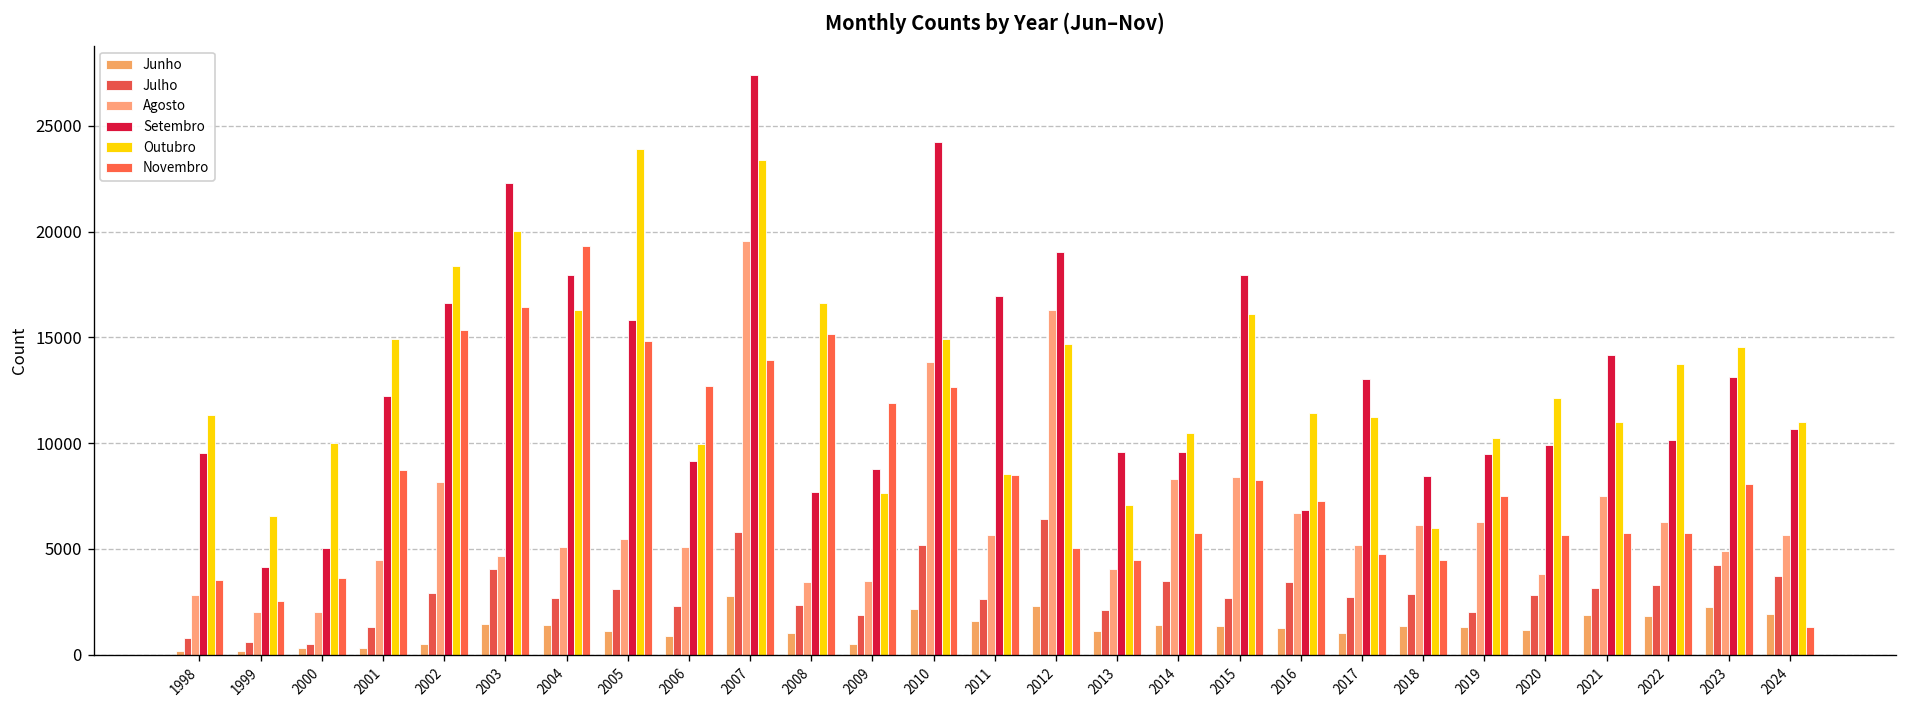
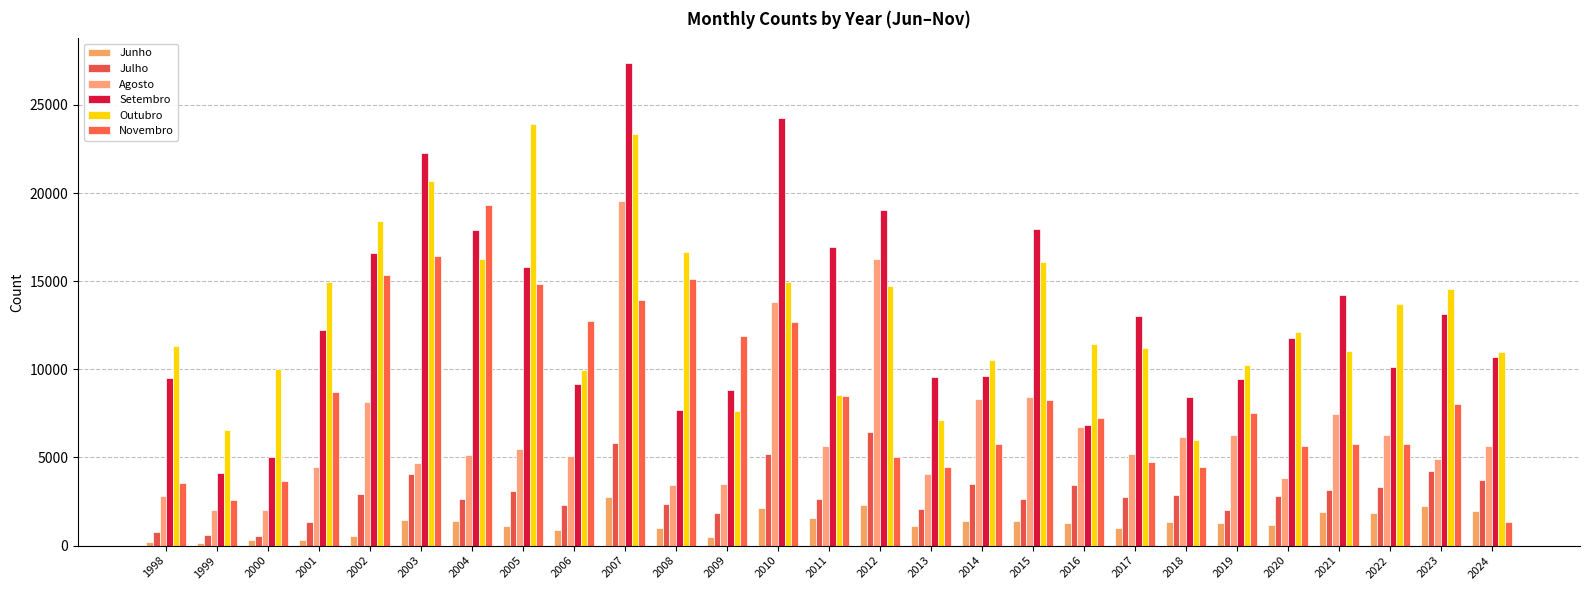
  {
    "Setembro": {
      "1998": 9500,
      "1999": 4100,
      "2000": 5100,
      "2001": 12200,
      "2002": 16600,
      "2003": 22300,
      "2004": 17900,
      "2005": 15800,
      "2006": 9100,
      "2007": 27400,
      "2008": 7700,
      "2009": 8800,
      "2010": 24300,
      "2011": 17000,
      "2012": 19000,
      "2013": 9600,
      "2014": 9600,
      "2015": 17900,
      "2016": 6800,
      "2017": 13000,
      "2018": 8500,
      "2019": 9500,
-     "2020": 9900,
+     "2020": 11800,
      "2021": 14200,
      "2022": 10200,
      "2023": 13100,
      "2024": 10700
    },
    "Outubro": {
      "1998": 11300,
      "1999": 6500,
      "2000": 10000,
      "2001": 14900,
      "2002": 18400,
-     "2003": 20000,
+     "2003": 20700,
      "2004": 16300,
      "2005": 23900,
      "2006": 10000,
      "2007": 23400,
      "2008": 16600,
      "2009": 7700,
      "2010": 14900,
      "2011": 8500,
      "2012": 14700,
      "2013": 7100,
      "2014": 10500,
      "2015": 16100,
      "2016": 11500,
      "2017": 11200,
      "2018": 6000,
      "2019": 10300,
      "2020": 12100,
      "2021": 11000,
      "2022": 13700,
      "2023": 14600,
      "2024": 11000
    }
  }
